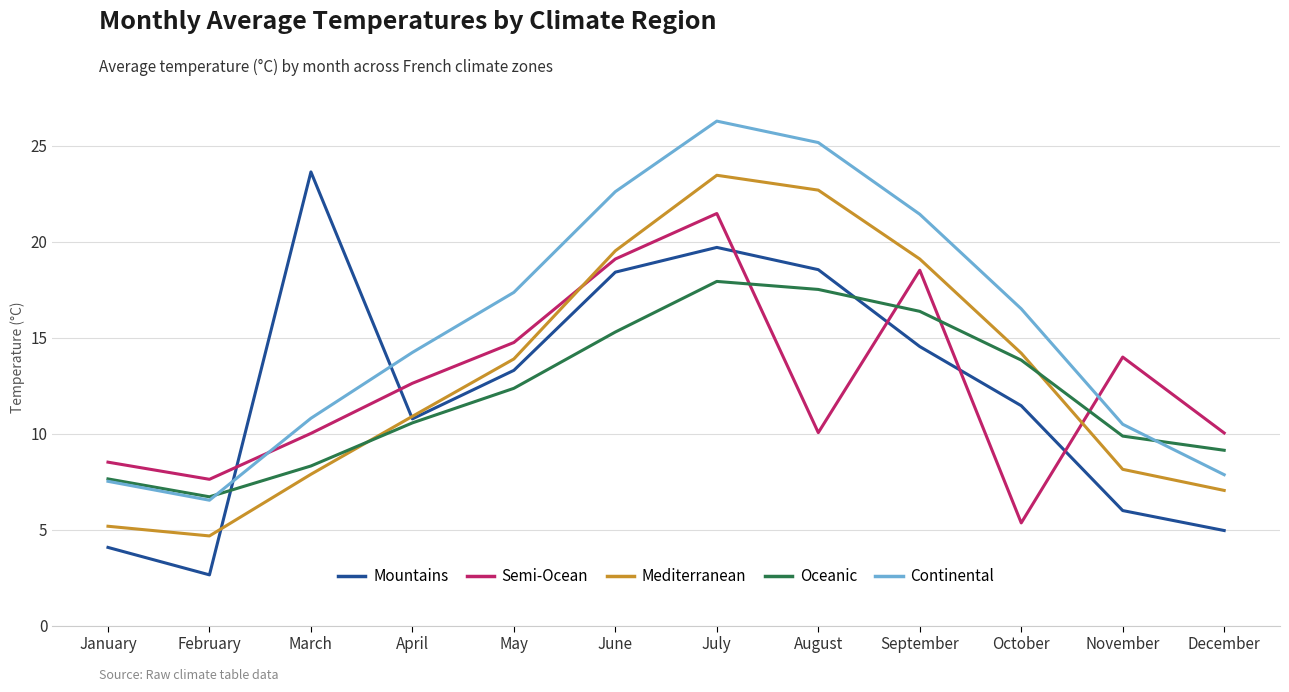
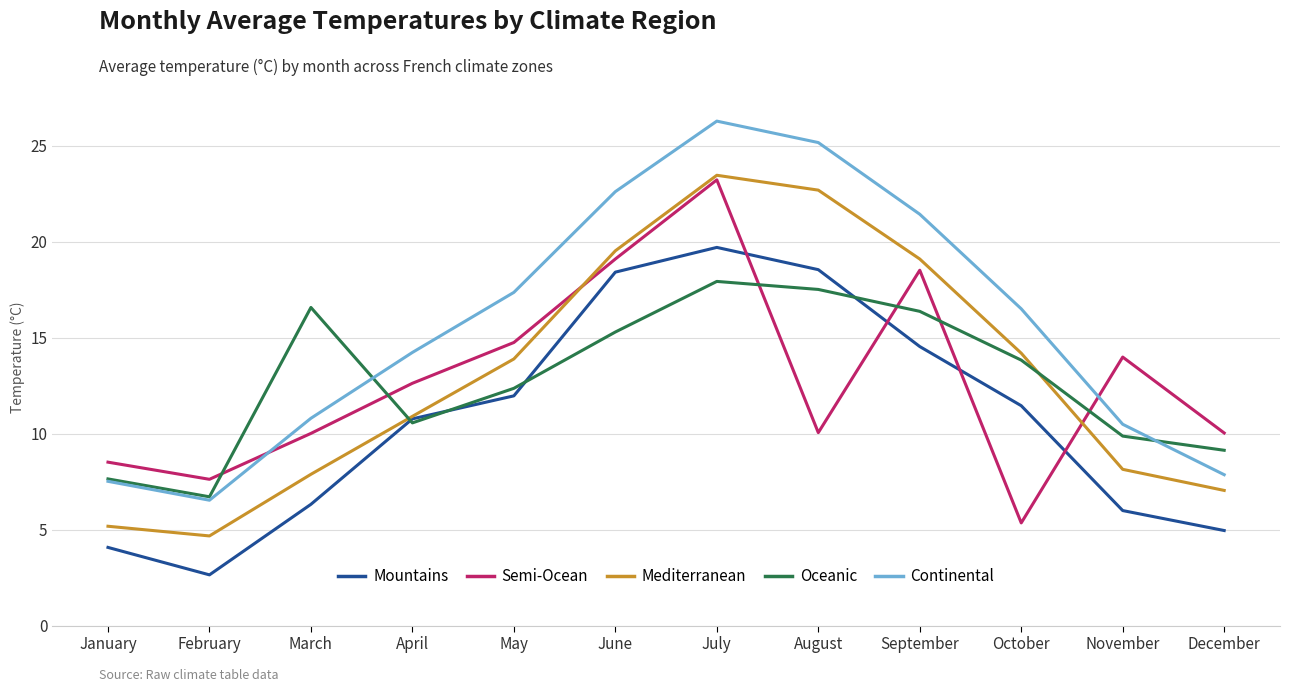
  {
    "Mountains": {
      "January": 4.1,
      "February": 2.6,
-     "March": 23.6,
+     "March": 6.3,
      "April": 10.8,
-     "May": 13.3,
+     "May": 12.0,
      "June": 18.4,
      "July": 19.7,
      "August": 18.5,
      "September": 14.5,
      "October": 11.5,
      "November": 6.0,
      "December": 5.0
    },
    "Semi-Ocean": {
      "January": 8.5,
      "February": 7.6,
      "March": 10.0,
      "April": 12.6,
      "May": 14.7,
      "June": 19.1,
-     "July": 21.5,
+     "July": 23.2,
      "August": 10.0,
      "September": 18.5,
      "October": 5.3,
      "November": 14.0,
      "December": 10.0
    },
    "Mediterranean": {
      "January": 5.2,
      "February": 4.7,
      "March": 7.9,
      "April": 10.9,
      "May": 13.9,
      "June": 19.5,
      "July": 23.5,
      "August": 22.7,
      "September": 19.1,
      "October": 14.2,
      "November": 8.1,
      "December": 7.0
    },
    "Oceanic": {
      "February": 6.7,
-     "March": 8.3,
+     "March": 16.6,
      "April": 10.6,
      "May": 12.4,
      "June": 15.3,
      "July": 17.9,
      "August": 17.5,
      "September": 16.4,
      "October": 13.8,
      "November": 9.9,
      "December": 9.1
    },
    "Continental": {
      "February": 6.5,
      "March": 10.8,
      "April": 14.2,
      "May": 17.4,
      "June": 22.6,
      "July": 26.3,
      "August": 25.2,
      "September": 21.4,
      "October": 16.5,
      "November": 10.5,
      "December": 7.9
    }
  }
